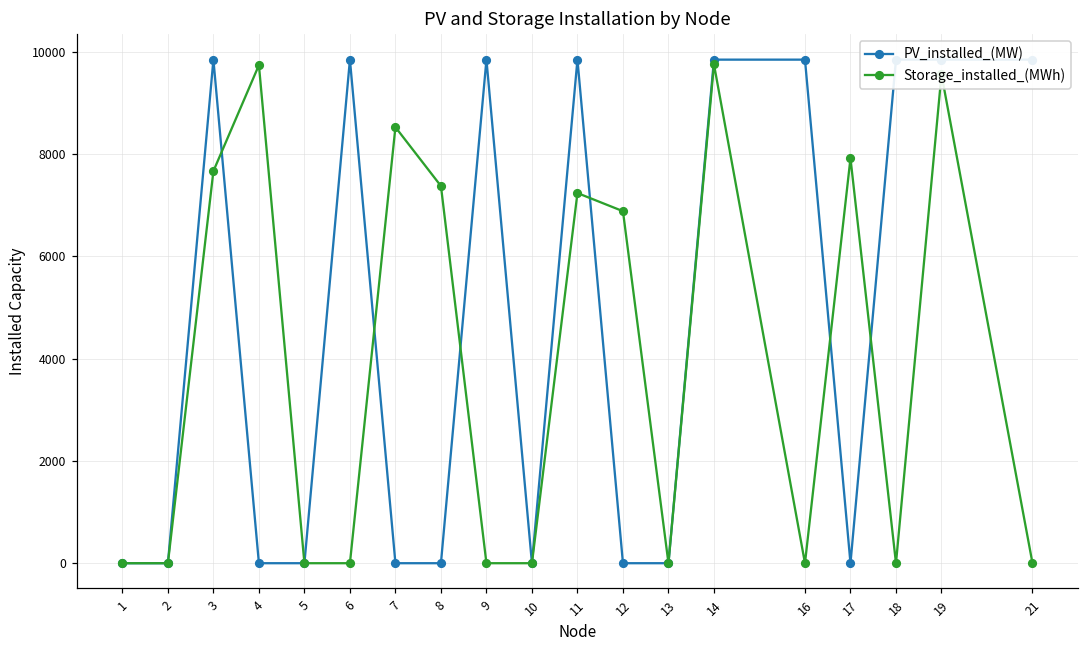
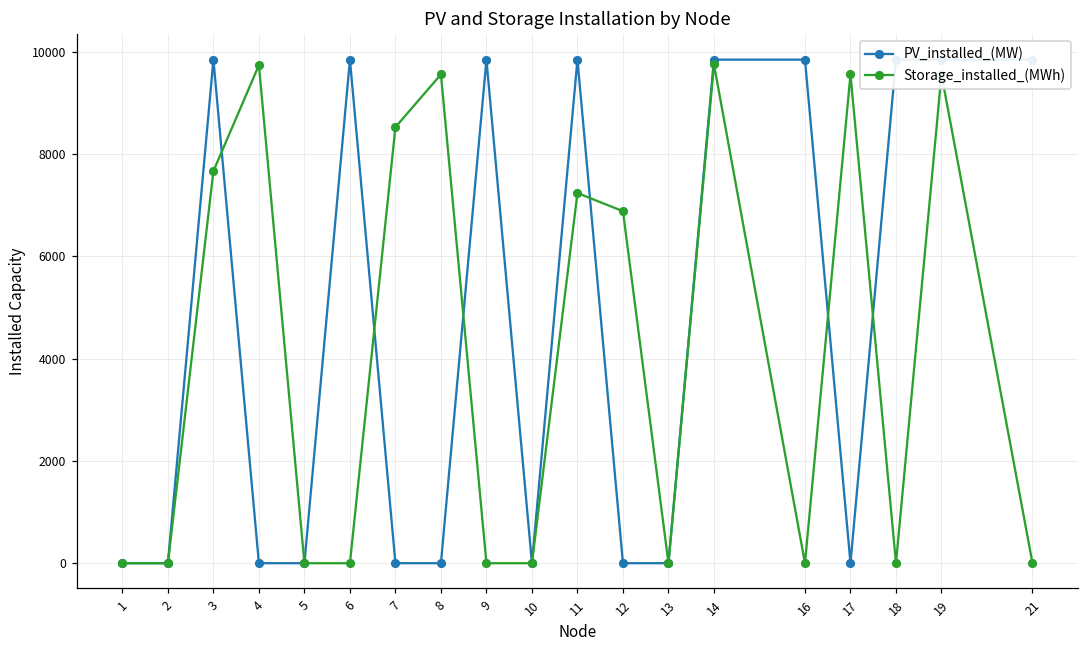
  {
    "PV_installed_(MW)": {
      "3": 9800,
      "4": 0,
      "6": 9800,
      "7": 0,
      "8": 0,
      "9": 9800,
      "11": 9800,
      "12": 0,
      "14": 9800,
      "16": 9800,
      "17": 0
    },
    "Storage_installed_(MWh)": {
      "3": 7700,
      "4": 9700,
      "6": 0,
      "7": 8500,
-     "8": 7400,
+     "8": 9600,
      "9": 0,
      "11": 7200,
      "12": 6900,
      "14": 9800,
      "16": 0,
-     "17": 7900,
+     "17": 9600,
      "18": 0,
      "21": 0
    }
  }
